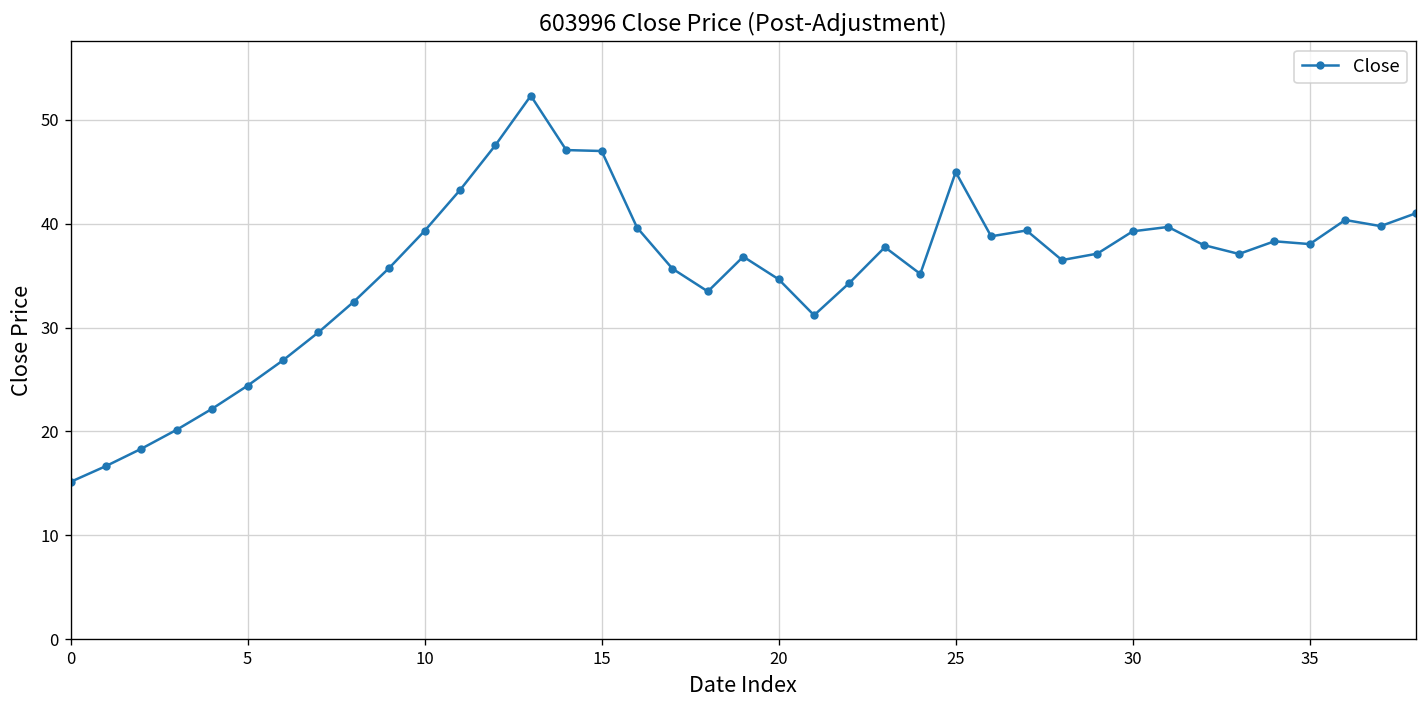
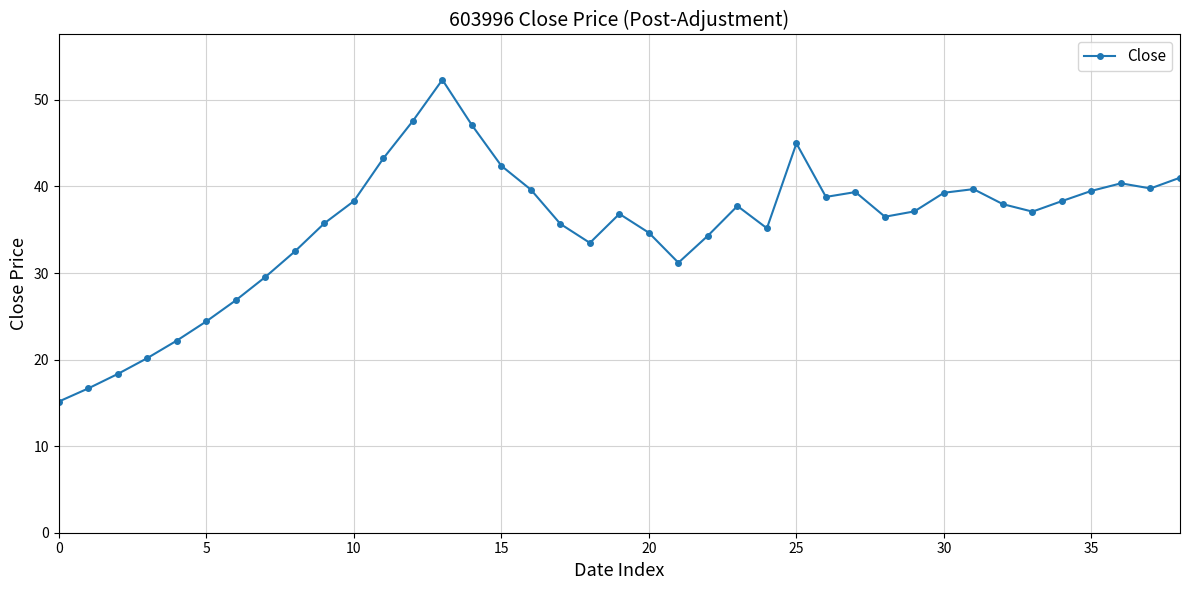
  {
    "0": 15,
    "5": 24,
-   "10": 39,
-   "15": 47,
+   "10": 38,
+   "15": 42,
    "20": 35,
    "25": 45,
    "30": 39,
-   "35": 38
+   "35": 39
  }
